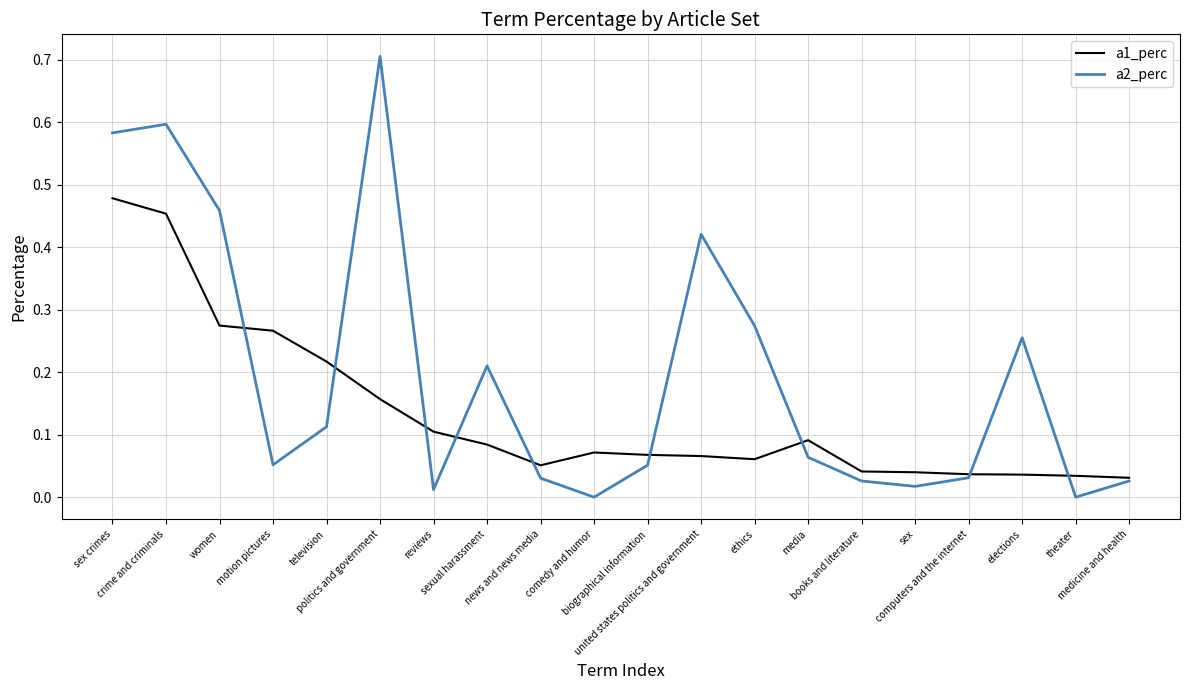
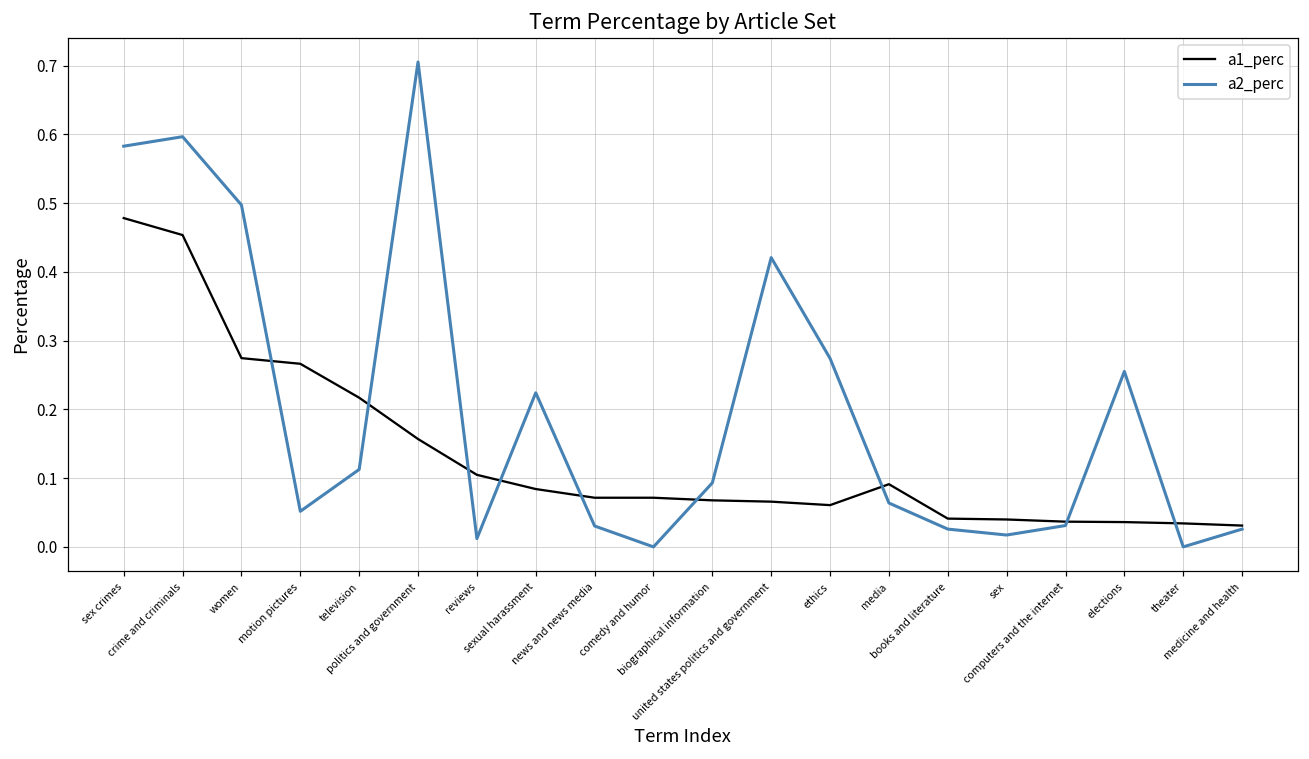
  {
    "a1_perc": {
      "sex crimes": 0.48,
      "crime and criminals": 0.45,
      "women": 0.27,
      "motion pictures": 0.27,
      "television": 0.22,
      "politics and government": 0.16,
      "reviews": 0.10,
      "sexual harassment": 0.08,
-     "news and news media": 0.05,
+     "news and news media": 0.07,
      "comedy and humor": 0.07,
      "biographical information": 0.07,
      "united states politics and government": 0.07,
      "ethics": 0.06,
      "media": 0.09,
      "books and literature": 0.04,
      "sex": 0.04,
      "computers and the internet": 0.04,
      "elections": 0.04,
      "theater": 0.03,
      "medicine and health": 0.03
    },
    "a2_perc": {
      "sex crimes": 0.58,
      "crime and criminals": 0.60,
-     "women": 0.46,
+     "women": 0.50,
      "motion pictures": 0.05,
      "television": 0.11,
      "politics and government": 0.71,
      "reviews": 0.01,
-     "sexual harassment": 0.21,
+     "sexual harassment": 0.22,
      "news and news media": 0.03,
      "comedy and humor": 0.00,
-     "biographical information": 0.05,
+     "biographical information": 0.09,
      "united states politics and government": 0.42,
      "ethics": 0.27,
      "media": 0.06,
      "books and literature": 0.03,
      "sex": 0.02,
      "computers and the internet": 0.03,
      "elections": 0.26,
      "theater": 0.00,
      "medicine and health": 0.03
    }
  }
